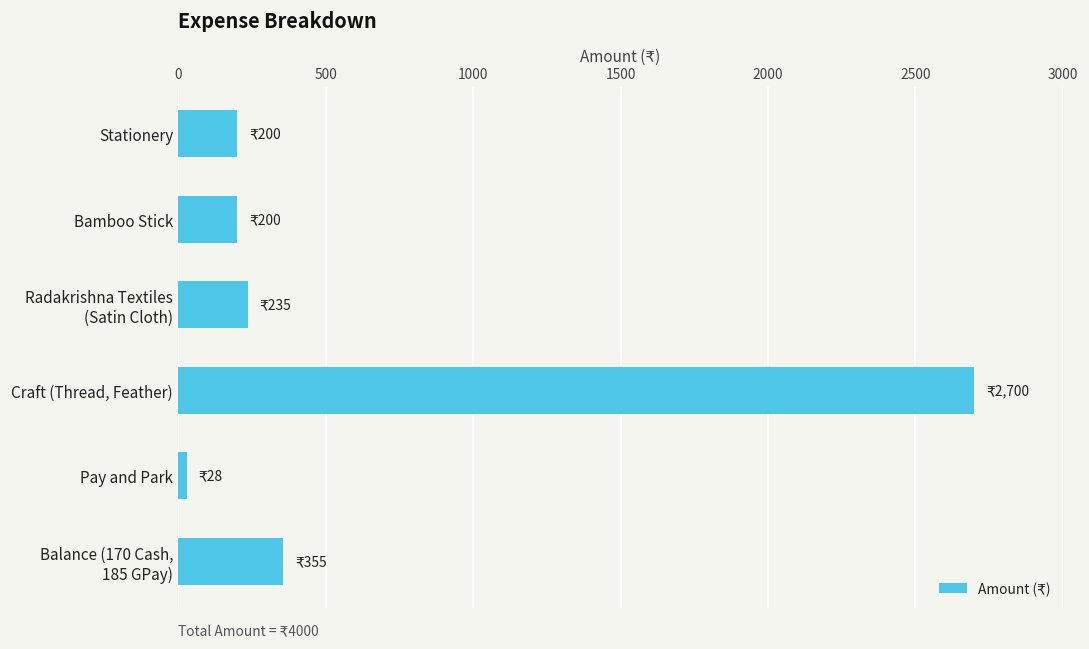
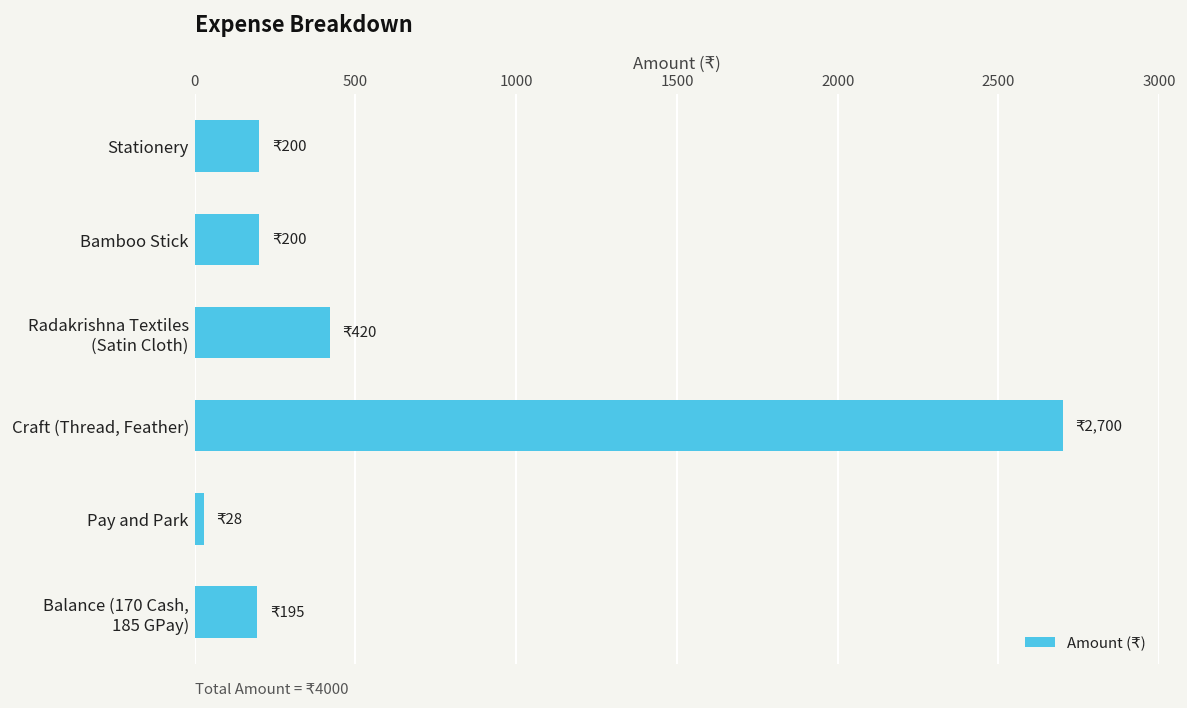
  {
    "Stationery": "200",
    "Bamboo Stick": "200",
-   "Radakrishna Textiles (Satin Cloth)": "235",
+   "Radakrishna Textiles (Satin Cloth)": "420",
    "Craft (Thread, Feather)": "2,700",
    "Pay and Park": "28",
-   "Balance (170 Cash, 185 GPay)": "355"
+   "Balance (170 Cash, 185 GPay)": "195"
  }
